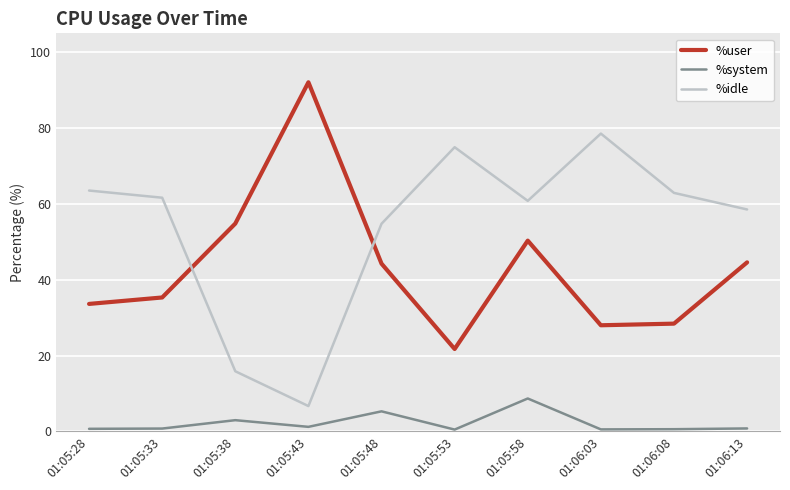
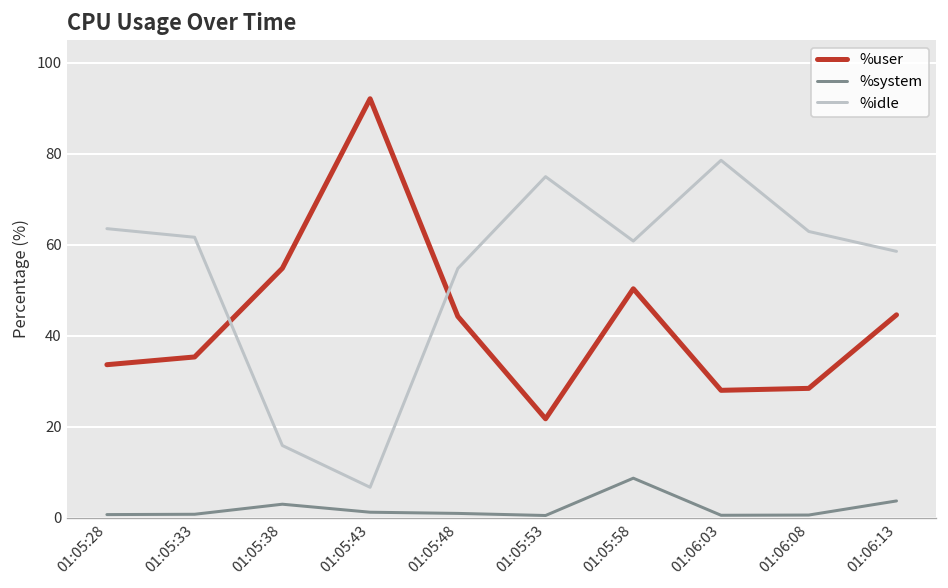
  {
    "%user": {
      "01:05:28": 34,
      "01:05:33": 35,
      "01:05:38": 55,
      "01:05:43": 92,
      "01:05:48": 44,
      "01:05:53": 22,
      "01:05:58": 50,
      "01:06:03": 28,
      "01:06:08": 28,
      "01:06:13": 45
    },
    "%system": {
      "01:05:28": 1,
      "01:05:33": 1,
      "01:05:38": 3,
      "01:05:43": 1,
-     "01:05:48": 5,
+     "01:05:48": 1,
      "01:05:53": 1,
      "01:05:58": 9,
      "01:06:03": 1,
      "01:06:08": 1,
-     "01:06:13": 1
+     "01:06:13": 4
    },
    "%idle": {
      "01:05:28": 64,
      "01:05:33": 62,
      "01:05:38": 16,
      "01:05:43": 7,
      "01:05:48": 55,
      "01:05:53": 75,
      "01:05:58": 61,
      "01:06:03": 79,
      "01:06:08": 63,
      "01:06:13": 59
    }
  }
